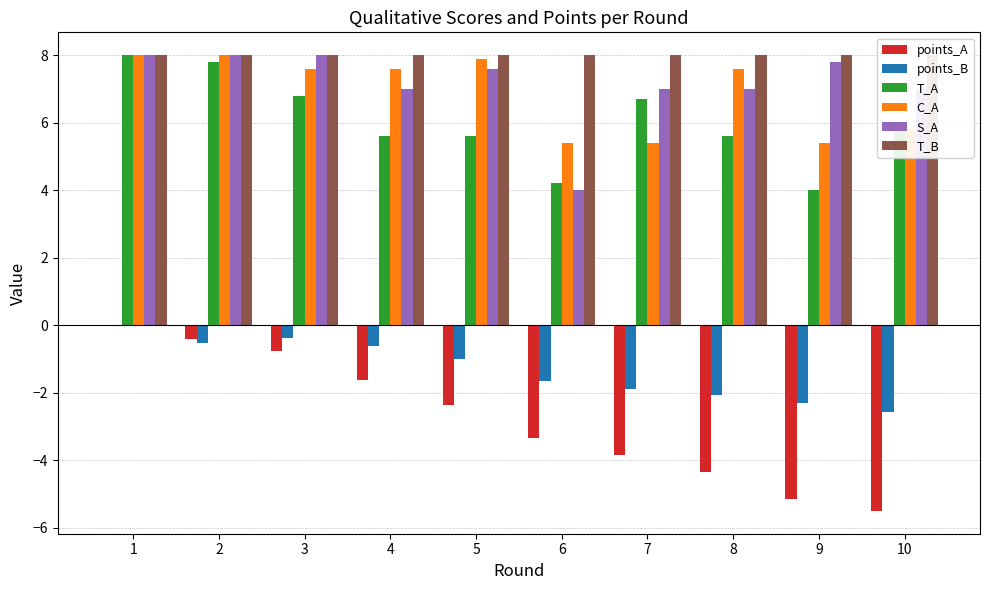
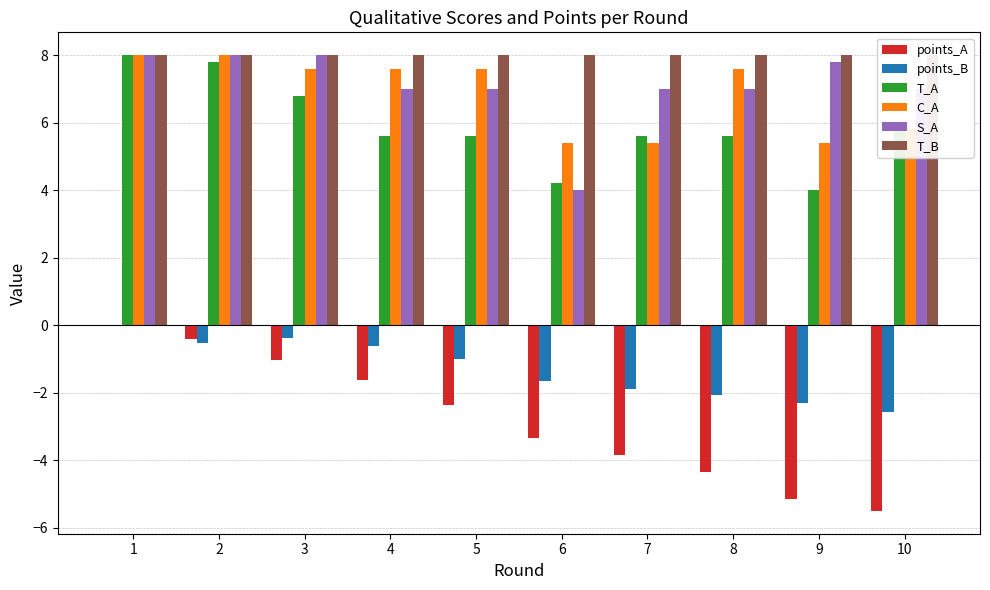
  {
    "points_A": {
      "2": -0.4,
-     "3": -0.8,
+     "3": -1.0,
      "4": -1.6,
      "5": -2.3,
      "6": -3.3,
      "7": -3.9,
      "8": -4.3,
      "9": -5.1,
      "10": -5.5
    },
    "points_B": {
      "2": -0.5,
      "3": -0.4,
      "4": -0.6,
      "5": -1.0,
      "6": -1.6,
      "7": -1.9,
      "8": -2.1,
      "9": -2.3,
      "10": -2.6
    },
    "T_A": {
      "1": 8.0,
      "2": 7.8,
      "3": 6.8,
      "4": 5.6,
      "5": 5.6,
      "6": 4.2,
-     "7": 6.7,
+     "7": 5.6,
      "8": 5.6,
      "9": 4.0
    },
    "C_A": {
      "1": 8.0,
      "2": 8.0,
      "3": 7.6,
      "4": 7.6,
-     "5": 7.9,
+     "5": 7.6,
      "6": 5.4,
      "7": 5.4,
      "8": 7.6,
      "9": 5.4
    },
    "S_A": {
      "1": 8.0,
      "2": 8.0,
      "3": 8.0,
      "4": 7.0,
-     "5": 7.6,
+     "5": 7.0,
      "6": 4.0,
      "7": 7.0,
      "8": 7.0,
      "9": 7.8
    },
    "T_B": {
      "1": 8.0,
      "2": 8.0,
      "3": 8.0,
      "4": 8.0,
      "5": 8.0,
      "6": 8.0,
      "7": 8.0,
      "8": 8.0,
      "9": 8.0
    }
  }
